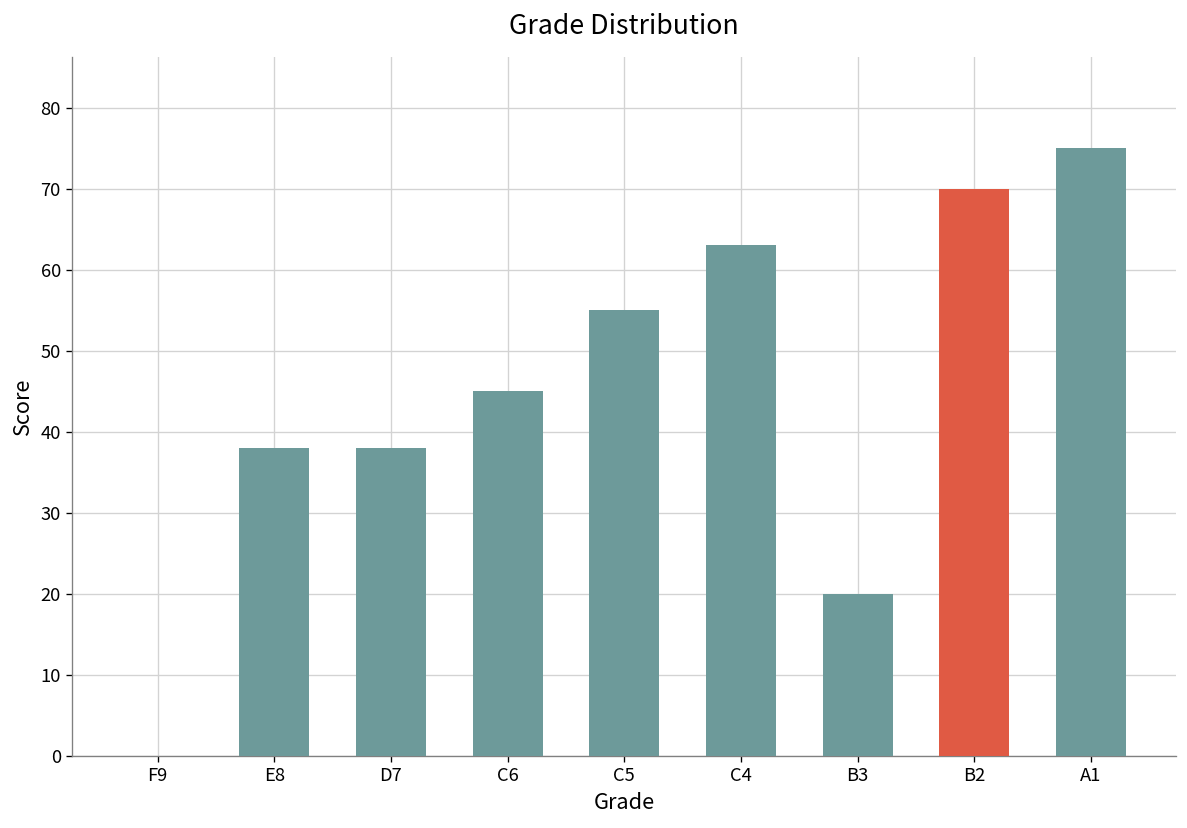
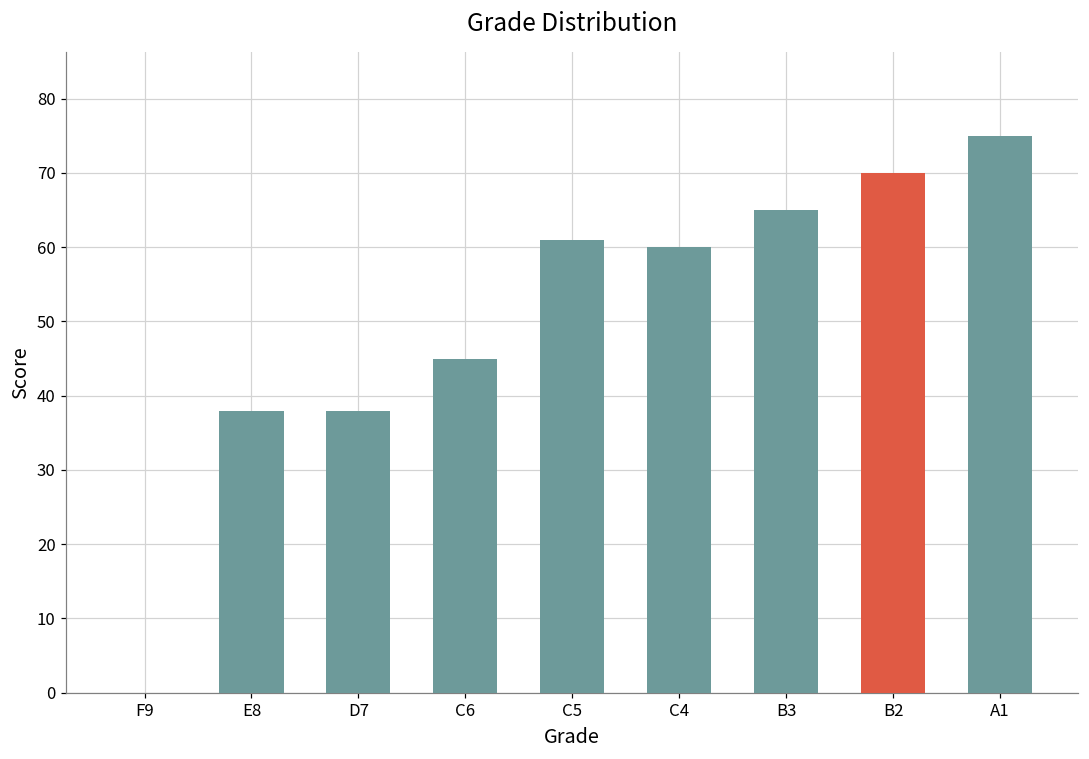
  {
    "F9": 0,
    "E8": 38,
    "D7": 38,
    "C6": 45,
-   "C5": 55,
-   "C4": 63,
-   "B3": 20,
+   "C5": 61,
+   "C4": 60,
+   "B3": 65,
    "B2": 70,
    "A1": 75
  }
